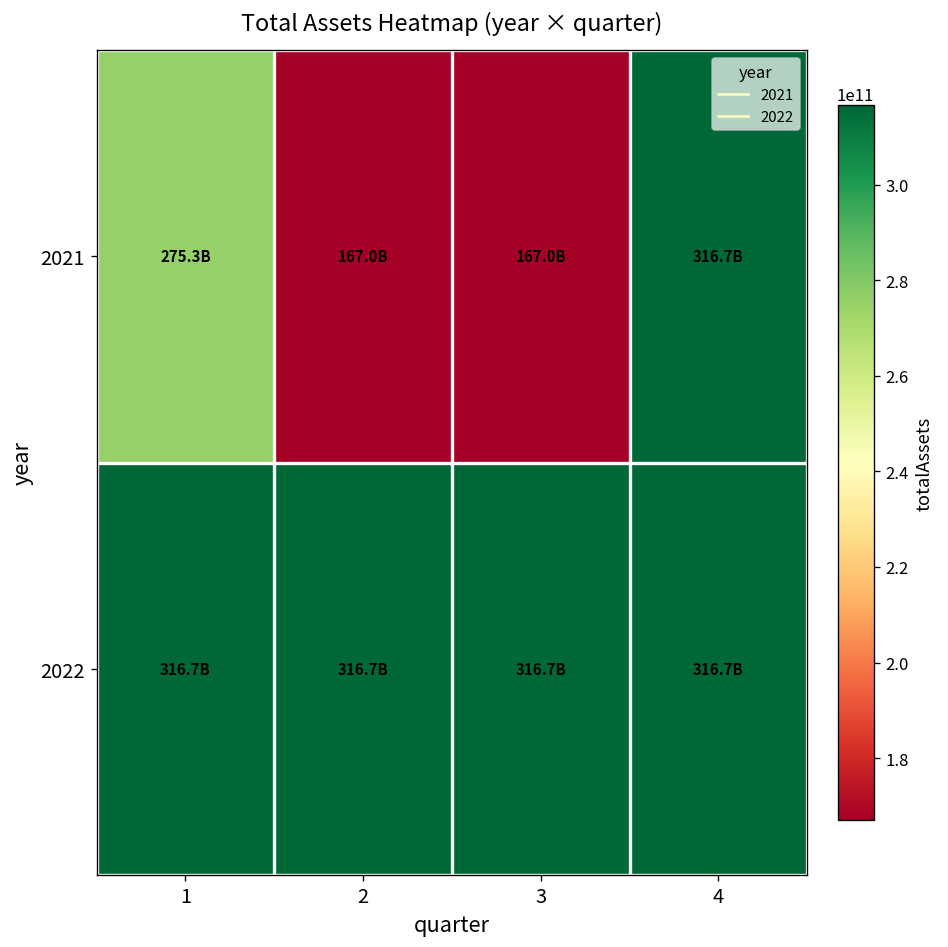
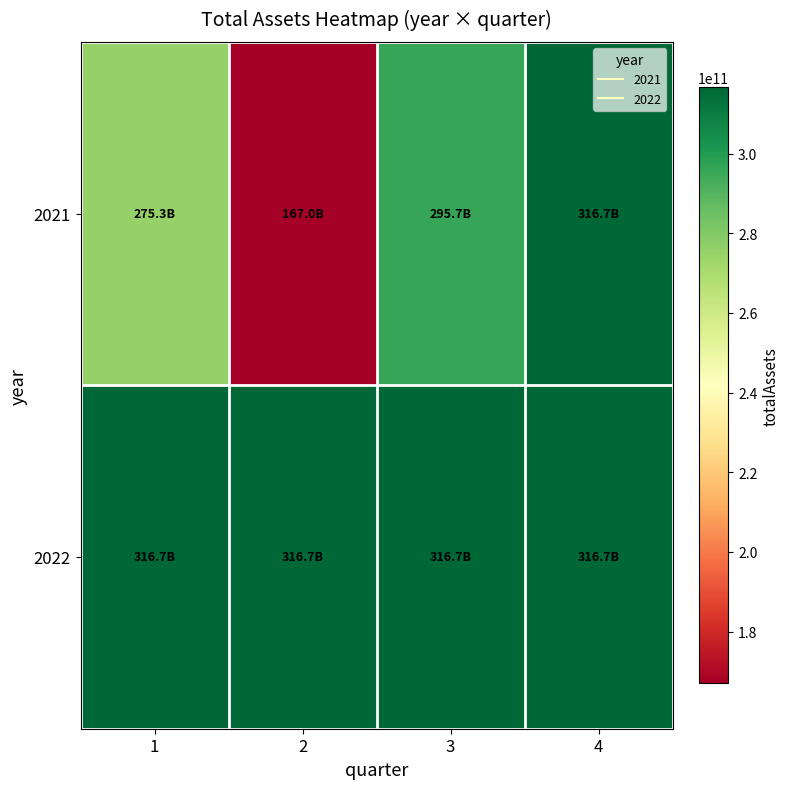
  {
    "2021": {
      "1": "275.3B",
      "2": "167.0B",
-     "3": "167.0B",
+     "3": "295.7B",
      "4": "316.7B"
    },
    "2022": {
      "1": "316.7B",
      "2": "316.7B",
      "3": "316.7B",
      "4": "316.7B"
    }
  }
